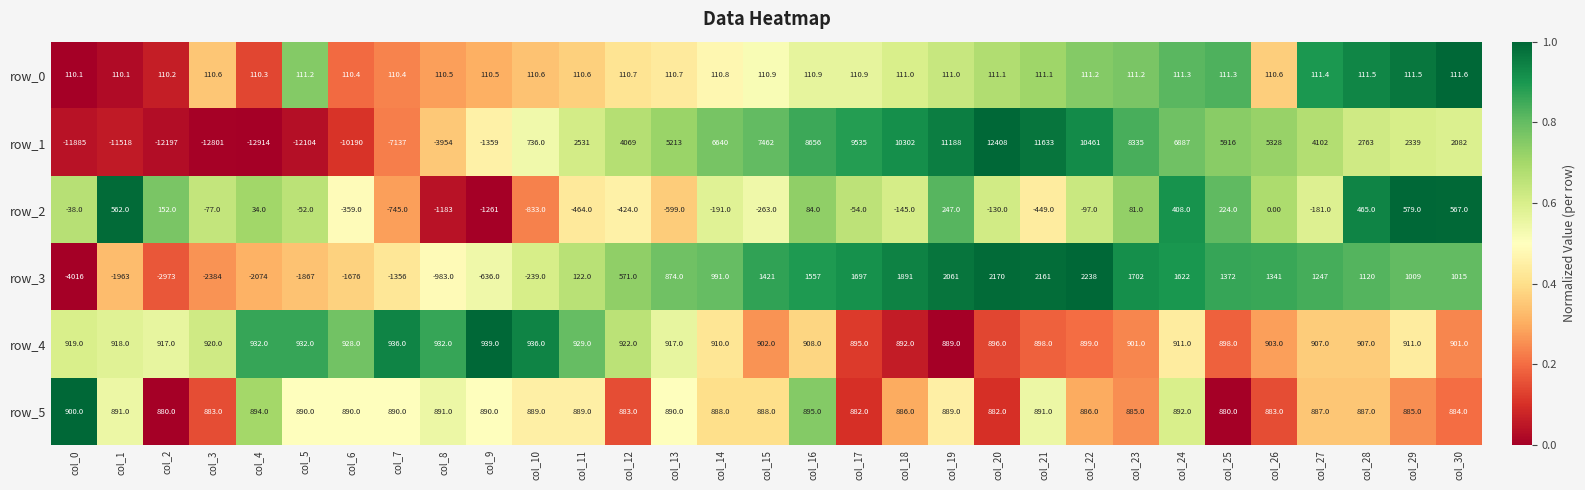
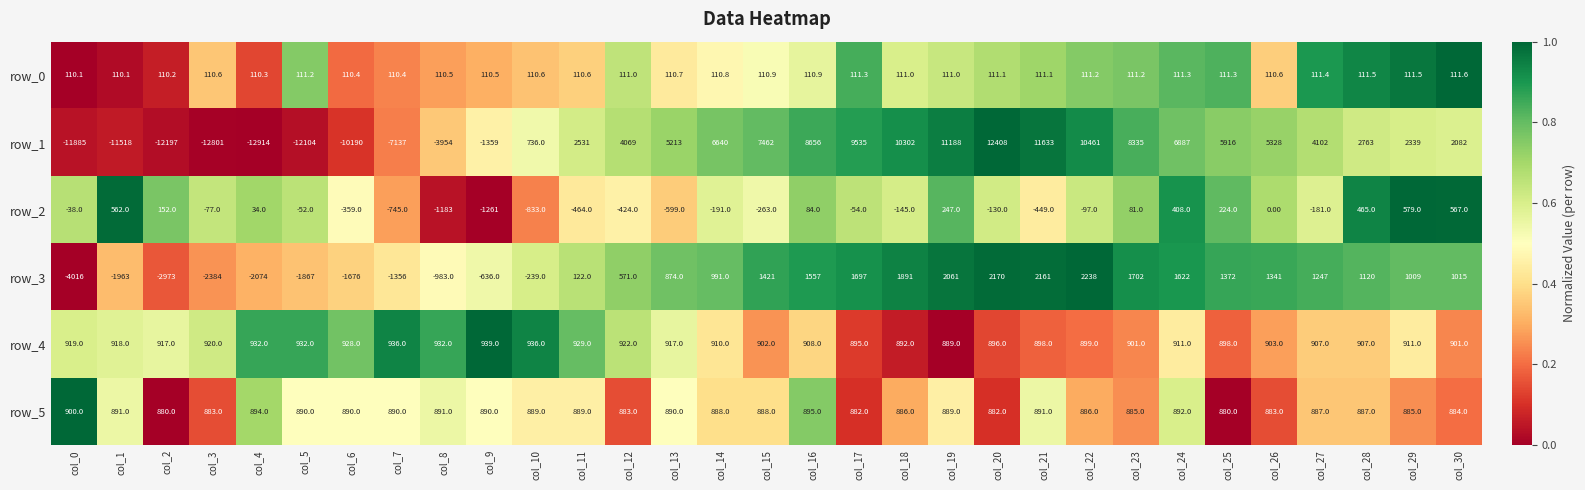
  {
    "row_0": {
      "col_0": 110.1,
      "col_1": 110.1,
      "col_2": 110.2,
      "col_3": 110.6,
      "col_4": 110.3,
      "col_5": 111.2,
      "col_6": 110.4,
      "col_7": 110.4,
      "col_8": 110.5,
      "col_9": 110.5,
      "col_10": 110.6,
      "col_11": 110.6,
-     "col_12": 110.7,
+     "col_12": 111.0,
      "col_13": 110.7,
      "col_14": 110.8,
      "col_15": 110.9,
      "col_16": 110.9,
-     "col_17": 110.9,
+     "col_17": 111.3,
      "col_18": 111.0,
      "col_19": 111.0,
      "col_20": 111.1,
      "col_21": 111.1,
      "col_22": 111.2,
      "col_23": 111.2,
      "col_24": 111.3,
      "col_25": 111.3,
      "col_26": 110.6,
      "col_27": 111.4,
      "col_28": 111.5,
      "col_29": 111.5,
      "col_30": 111.6
    },
    "row_1": {
      "col_0": -11885,
      "col_1": -11518,
      "col_2": -12197,
      "col_3": -12801,
      "col_4": -12914,
      "col_5": -12104,
      "col_6": -10190,
      "col_7": -7137,
      "col_8": -3954,
      "col_9": -1359,
      "col_10": 736.0,
      "col_11": 2531,
      "col_12": 4069,
      "col_13": 5213,
      "col_14": 6640,
      "col_15": 7462,
      "col_16": 8656,
      "col_17": 9535,
      "col_18": 10302,
      "col_19": 11188,
      "col_20": 12408,
      "col_21": 11633,
      "col_22": 10461,
      "col_23": 8335,
      "col_24": 6887,
      "col_25": 5916,
      "col_26": 5328,
      "col_27": 4102,
      "col_28": 2763,
      "col_29": 2339,
      "col_30": 2082
    },
    "row_2": {
      "col_0": -38.0,
      "col_1": 562.0,
      "col_2": 152.0,
      "col_3": -77.0,
      "col_4": 34.0,
      "col_5": -52.0,
      "col_6": -359.0,
      "col_7": -745.0,
      "col_8": -1183,
      "col_9": -1261,
      "col_10": -833.0,
      "col_11": -464.0,
      "col_12": -424.0,
      "col_13": -599.0,
      "col_14": -191.0,
      "col_15": -263.0,
      "col_16": 84.0,
      "col_17": -54.0,
      "col_18": -145.0,
      "col_19": 247.0,
      "col_20": -130.0,
      "col_21": -449.0,
      "col_22": -97.0,
      "col_23": 81.0,
      "col_24": 408.0,
      "col_25": 224.0,
      "col_26": 0.00,
      "col_27": -181.0,
      "col_28": 465.0,
      "col_29": 579.0,
      "col_30": 567.0
    },
    "row_3": {
      "col_0": -4016,
      "col_1": -1963,
      "col_2": -2973,
      "col_3": -2384,
      "col_4": -2074,
      "col_5": -1867,
      "col_6": -1676,
      "col_7": -1356,
      "col_8": -983.0,
      "col_9": -636.0,
      "col_10": -239.0,
      "col_11": 122.0,
      "col_12": 571.0,
      "col_13": 874.0,
      "col_14": 991.0,
      "col_15": 1421,
      "col_16": 1557,
      "col_17": 1697,
      "col_18": 1891,
      "col_19": 2061,
      "col_20": 2170,
      "col_21": 2161,
      "col_22": 2238,
      "col_23": 1702,
      "col_24": 1622,
      "col_25": 1372,
      "col_26": 1341,
      "col_27": 1247,
      "col_28": 1120,
      "col_29": 1009,
      "col_30": 1015
    },
    "row_4": {
      "col_0": 919.0,
      "col_1": 918.0,
      "col_2": 917.0,
      "col_3": 920.0,
      "col_4": 932.0,
      "col_5": 932.0,
      "col_6": 928.0,
      "col_7": 936.0,
      "col_8": 932.0,
      "col_9": 939.0,
      "col_10": 936.0,
      "col_11": 929.0,
      "col_12": 922.0,
      "col_13": 917.0,
      "col_14": 910.0,
      "col_15": 902.0,
      "col_16": 908.0,
      "col_17": 895.0,
      "col_18": 892.0,
      "col_19": 889.0,
      "col_20": 896.0,
      "col_21": 898.0,
      "col_22": 899.0,
      "col_23": 901.0,
      "col_24": 911.0,
      "col_25": 898.0,
      "col_26": 903.0,
      "col_27": 907.0,
      "col_28": 907.0,
      "col_29": 911.0,
      "col_30": 901.0
    },
    "row_5": {
      "col_0": 900.0,
      "col_1": 891.0,
      "col_2": 880.0,
      "col_3": 883.0,
      "col_4": 894.0,
      "col_5": 890.0,
      "col_6": 890.0,
      "col_7": 890.0,
      "col_8": 891.0,
      "col_9": 890.0,
      "col_10": 889.0,
      "col_11": 889.0,
      "col_12": 883.0,
      "col_13": 890.0,
      "col_14": 888.0,
      "col_15": 888.0,
      "col_16": 895.0,
      "col_17": 882.0,
      "col_18": 886.0,
      "col_19": 889.0,
      "col_20": 882.0,
      "col_21": 891.0,
      "col_22": 886.0,
      "col_23": 885.0,
      "col_24": 892.0,
      "col_25": 880.0,
      "col_26": 883.0,
      "col_27": 887.0,
      "col_28": 887.0,
      "col_29": 885.0,
      "col_30": 884.0
    }
  }
